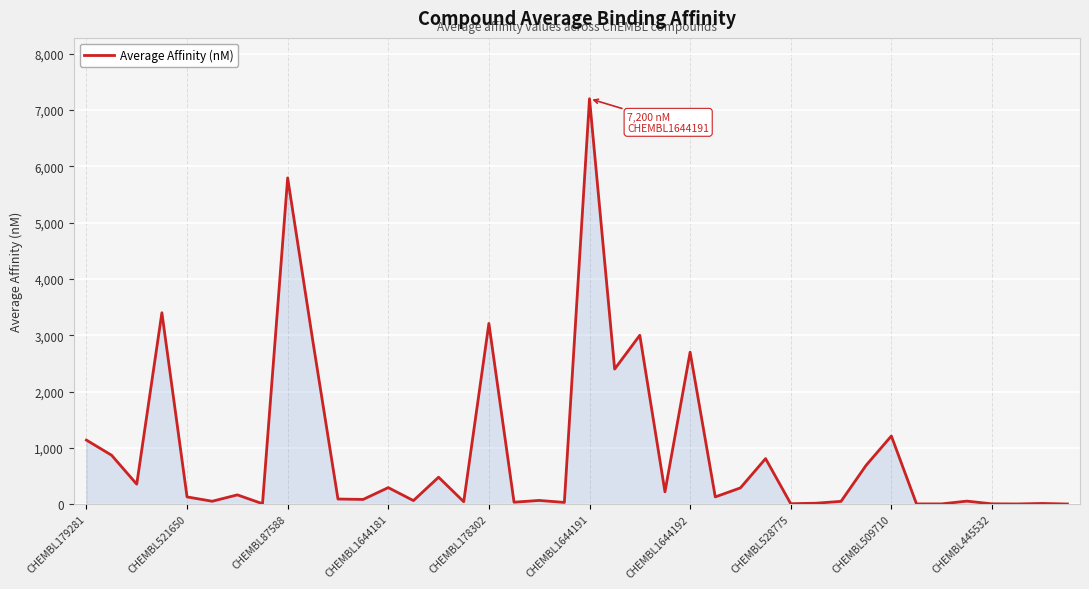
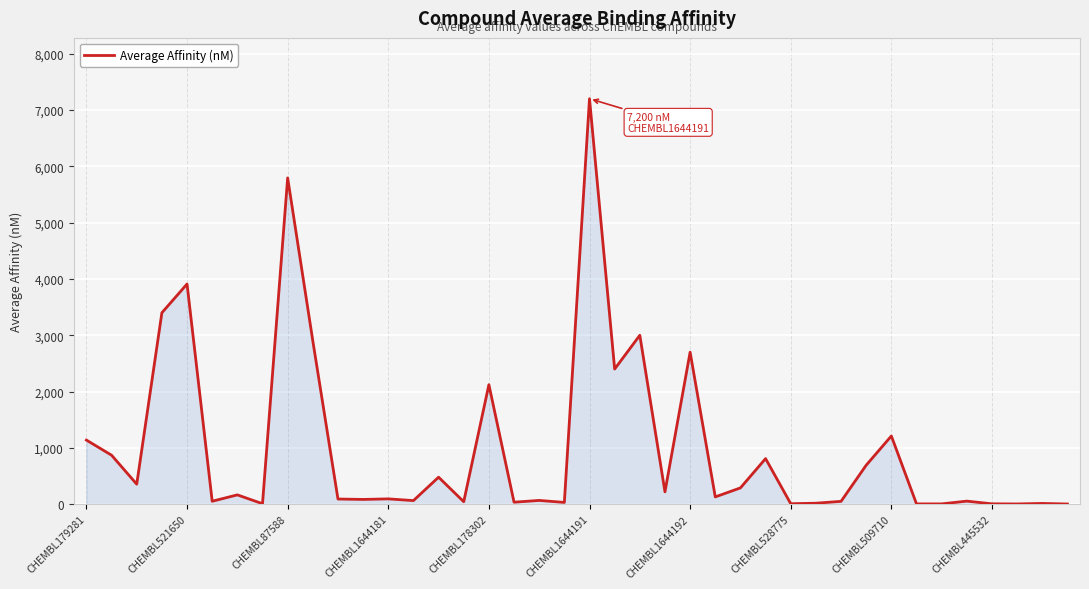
  {
    "CHEMBL179281": "1,100",
-   "CHEMBL521650": "100",
+   "CHEMBL521650": "3,900",
    "CHEMBL87588": "5,800",
-   "CHEMBL1644181": "300",
-   "CHEMBL178302": "3,200",
+   "CHEMBL1644181": "100",
+   "CHEMBL178302": "2,100",
    "CHEMBL1644192": "2,700",
    "CHEMBL528775": "0",
    "CHEMBL509710": "1,200",
    "CHEMBL445532": "0"
  }
